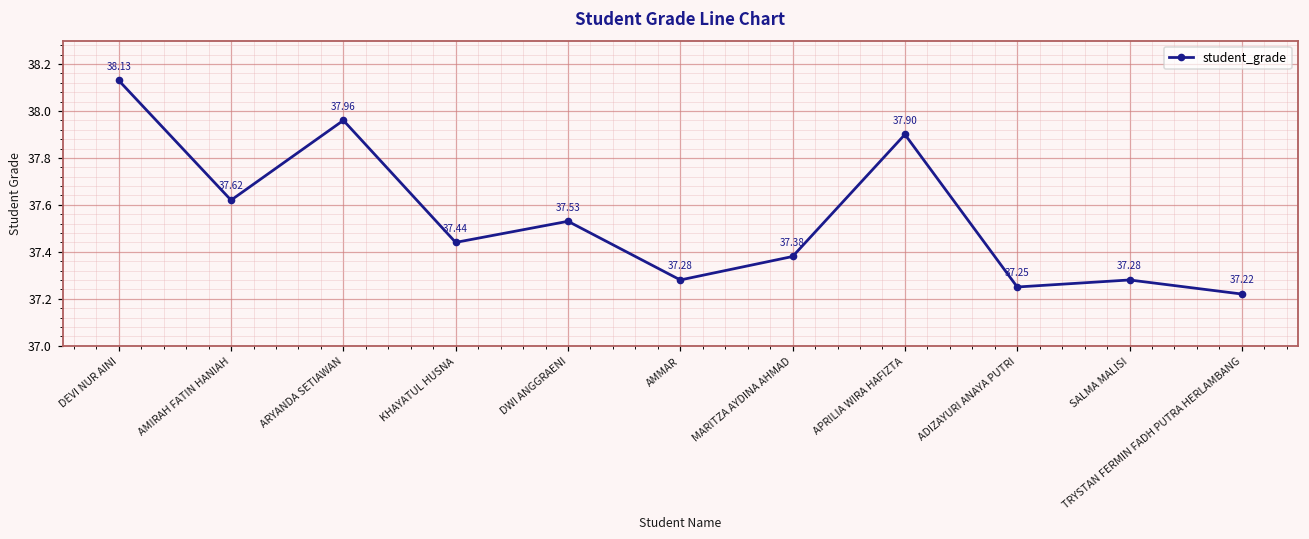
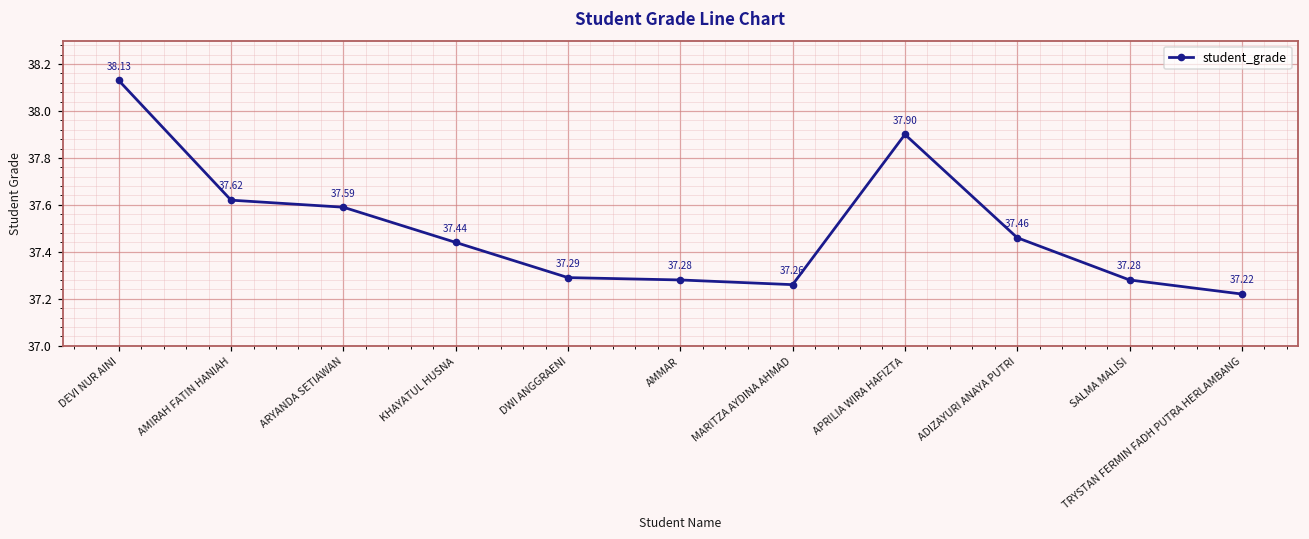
  {
    "DEVI NUR AINI": 38.13,
    "AMIRAH FATIN HANIAH": 37.62,
-   "ARYANDA SETIAWAN": 37.96,
+   "ARYANDA SETIAWAN": 37.59,
    "KHAYATUL HUSNA": 37.44,
-   "DWI ANGGRAENI": 37.53,
+   "DWI ANGGRAENI": 37.29,
    "AMMAR": 37.28,
-   "MARITZA AYDINA AHMAD": 37.38,
+   "MARITZA AYDINA AHMAD": 37.26,
    "APRILIA WIRA HAFIZTA": 37.90,
-   "ADIZAYURI ANAYA PUTRI": 37.25,
+   "ADIZAYURI ANAYA PUTRI": 37.46,
    "SALMA MALISI": 37.28,
    "TRYSTAN FERMIN FADH PUTRA HERLAMBANG": 37.22
  }
